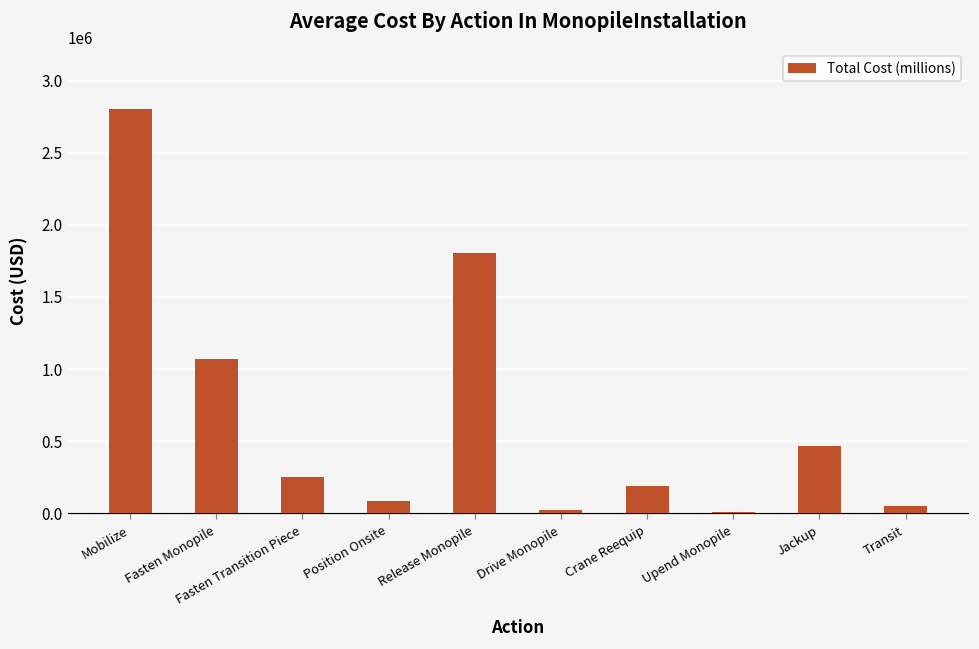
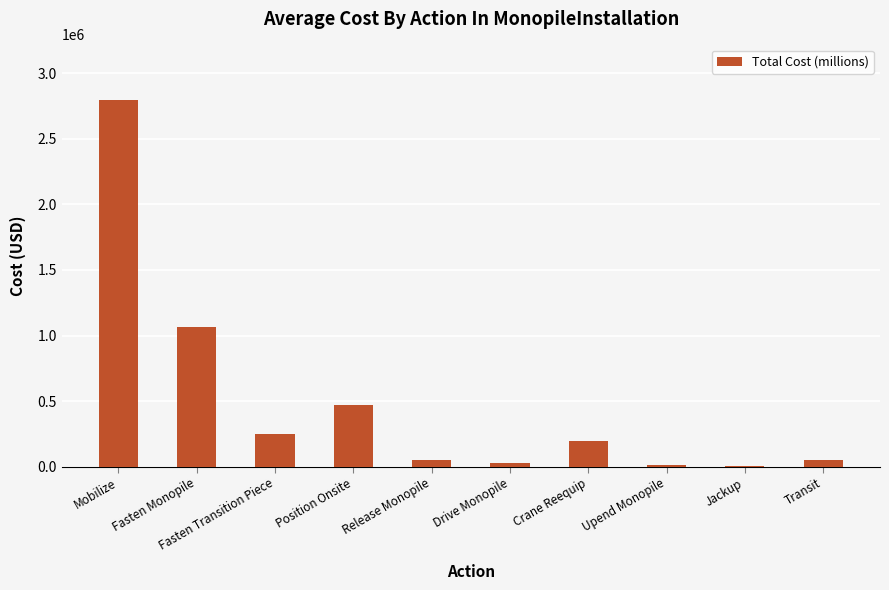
  {
    "Mobilize": 2800000,
    "Fasten Monopile": 1070000,
    "Fasten Transition Piece": 250000,
-   "Position Onsite": 80000,
-   "Release Monopile": 1810000,
+   "Position Onsite": 470000,
+   "Release Monopile": 50000,
    "Drive Monopile": 30000,
    "Crane Reequip": 190000,
-   "Jackup": 470000,
+   "Jackup": 10000,
    "Transit": 50000
  }
